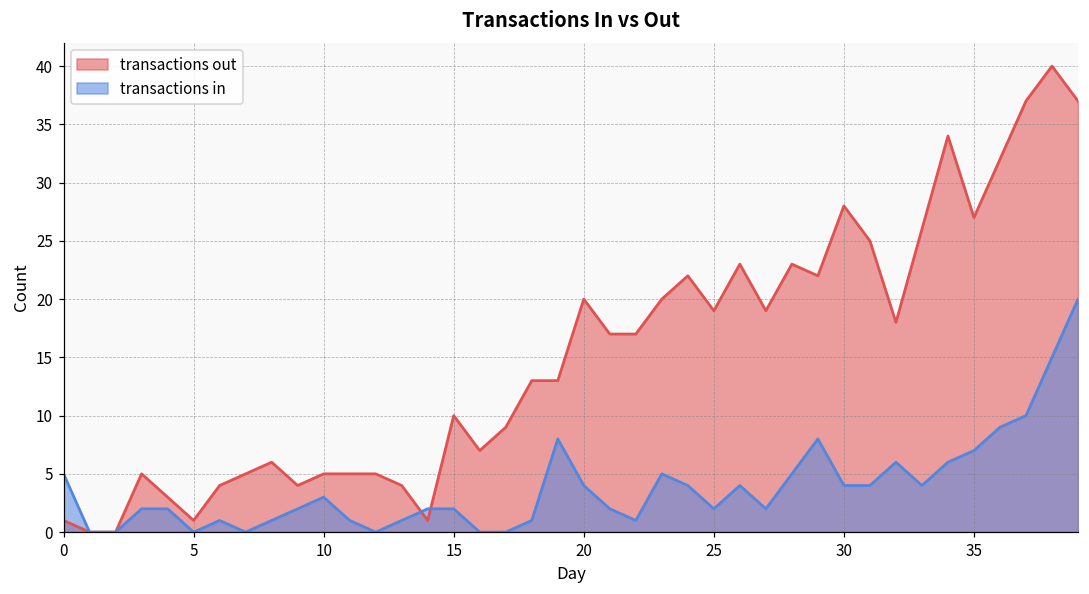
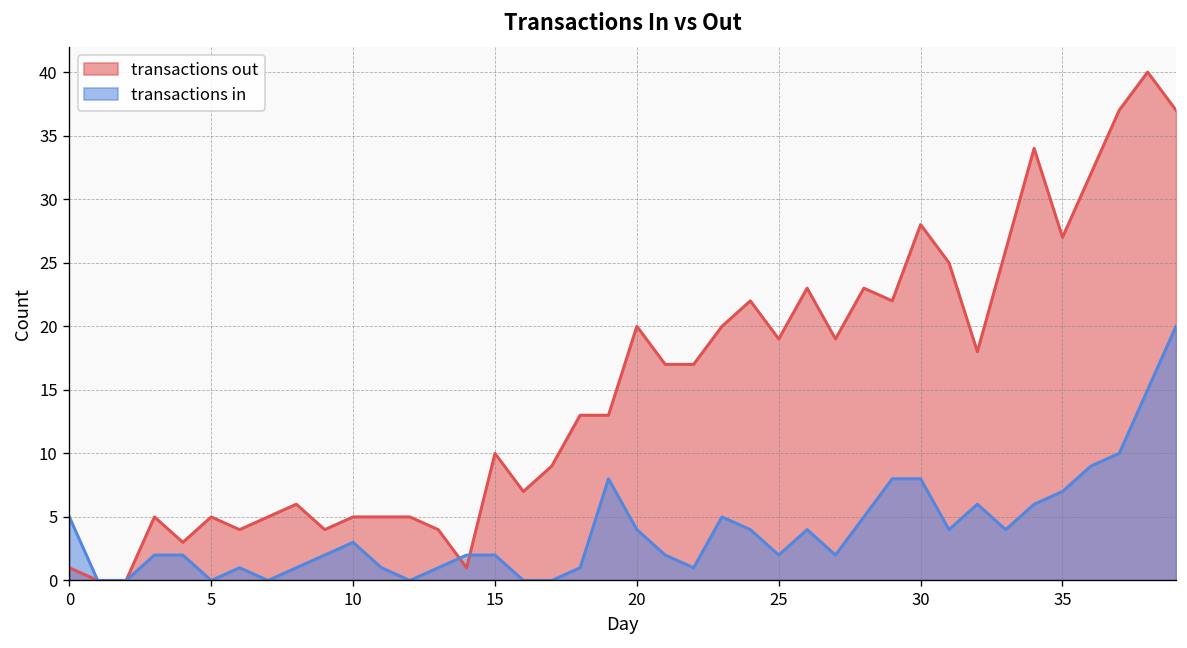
  {
    "transactions out": {
      "0": 1,
-     "5": 1,
+     "5": 5,
      "10": 5,
      "15": 10,
      "20": 20,
      "25": 19,
      "30": 28,
      "35": 27
    },
    "transactions in": {
      "0": 5,
      "5": 0,
      "10": 3,
      "15": 2,
      "20": 4,
      "25": 2,
-     "30": 4,
+     "30": 8,
      "35": 7
    }
  }
